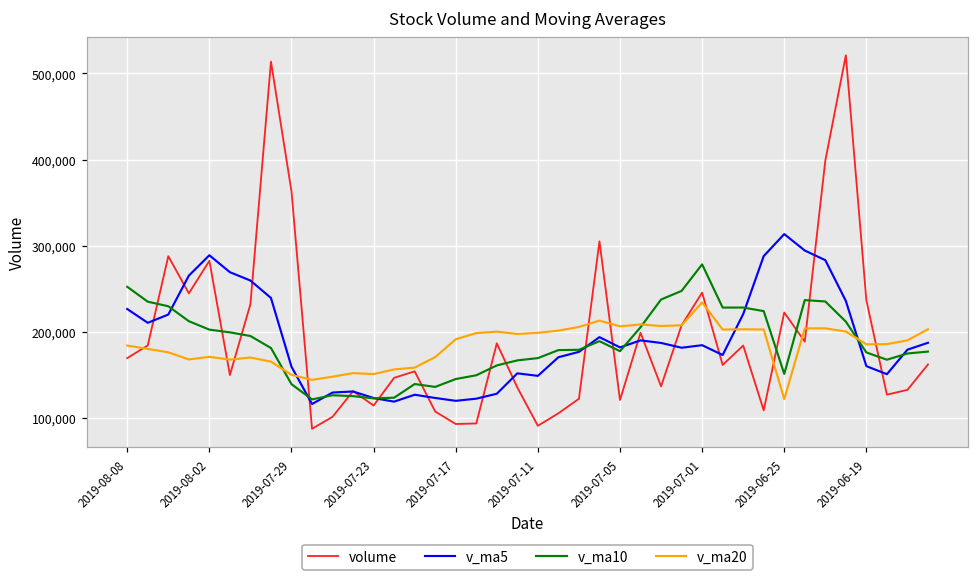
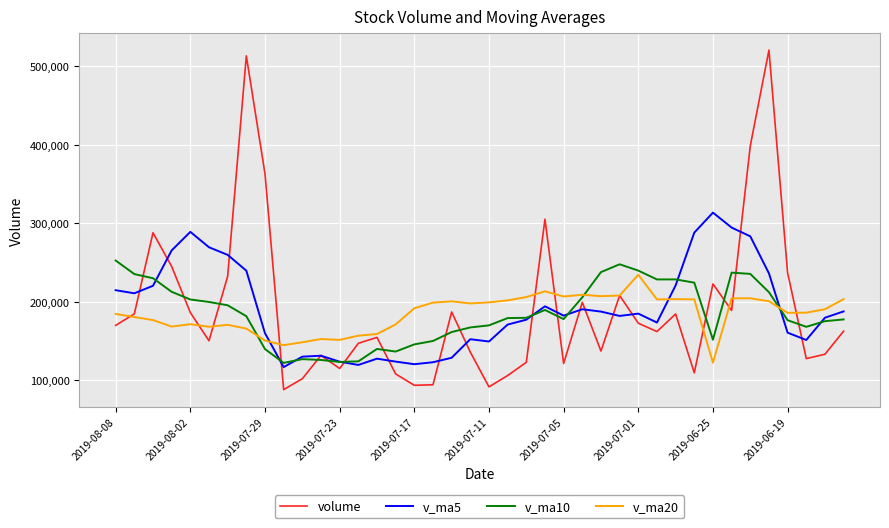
  {
    "volume": {
      "2019-08-08": "170,000",
-     "2019-08-02": "280,000",
+     "2019-08-02": "190,000",
      "2019-07-29": "360,000",
      "2019-07-23": "110,000",
      "2019-07-17": "90,000",
      "2019-07-11": "90,000",
      "2019-07-05": "120,000",
-     "2019-07-01": "250,000",
+     "2019-07-01": "170,000",
      "2019-06-25": "220,000",
      "2019-06-19": "240,000"
    },
    "v_ma5": {
-     "2019-08-08": "230,000",
+     "2019-08-08": "210,000",
      "2019-08-02": "290,000",
      "2019-07-29": "160,000",
      "2019-07-17": "120,000",
      "2019-07-11": "150,000",
      "2019-07-05": "180,000",
      "2019-07-01": "180,000",
      "2019-06-25": "310,000",
      "2019-06-19": "160,000"
    },
    "v_ma10": {
      "2019-08-08": "250,000",
      "2019-08-02": "200,000",
      "2019-07-29": "140,000",
      "2019-07-17": "150,000",
      "2019-07-11": "170,000",
      "2019-07-05": "180,000",
-     "2019-07-01": "280,000",
+     "2019-07-01": "240,000",
      "2019-06-25": "150,000",
      "2019-06-19": "180,000"
    },
    "v_ma20": {
      "2019-08-08": "180,000",
      "2019-08-02": "170,000",
      "2019-07-29": "150,000",
      "2019-07-23": "150,000",
      "2019-07-17": "190,000",
      "2019-07-11": "200,000",
      "2019-07-05": "210,000",
      "2019-07-01": "230,000",
      "2019-06-25": "120,000",
      "2019-06-19": "190,000"
    }
  }
